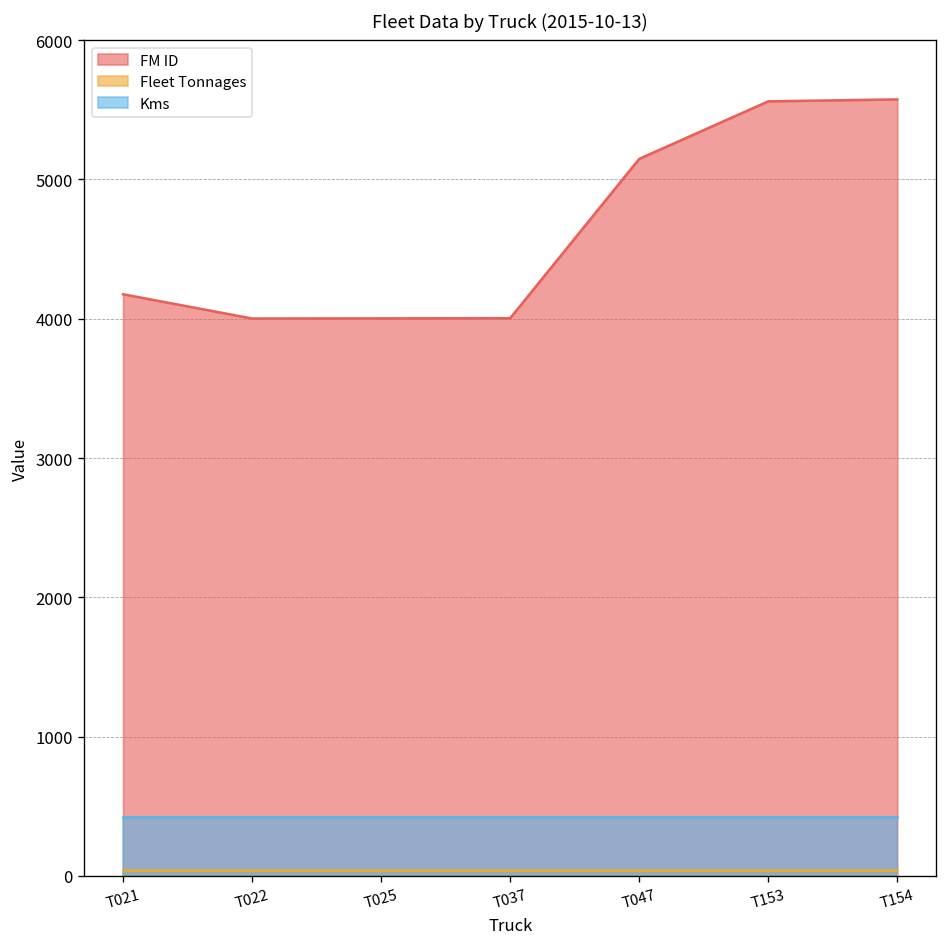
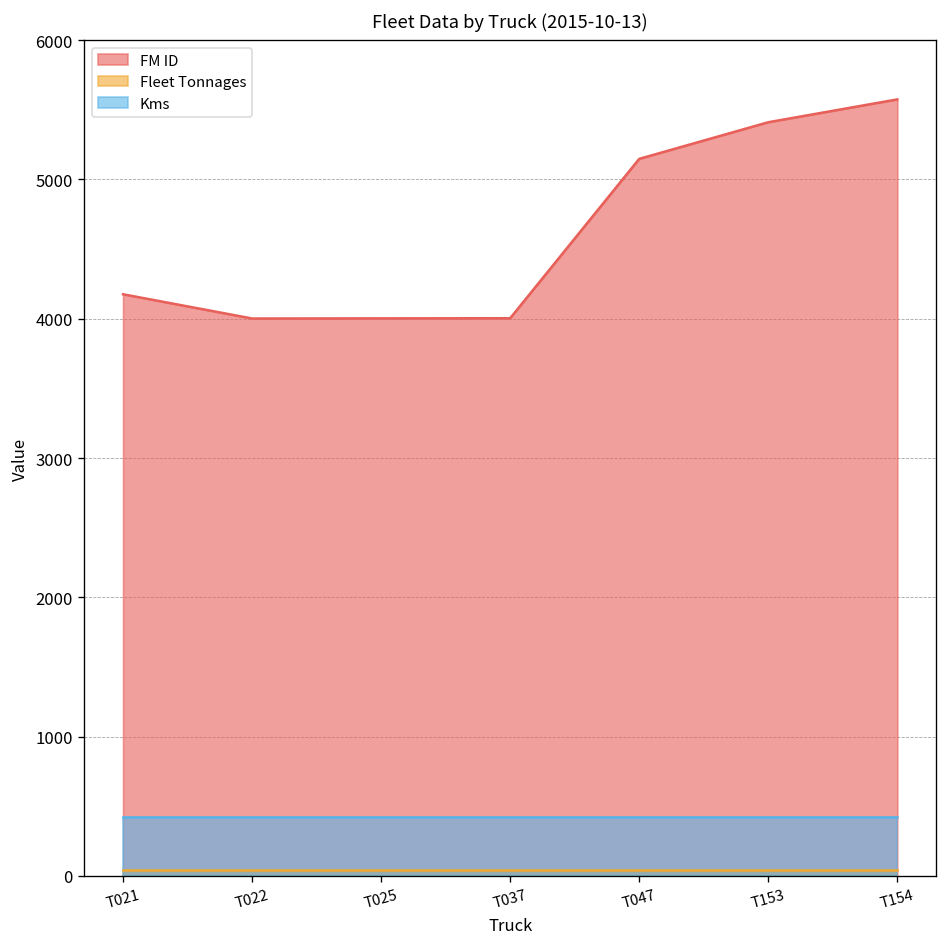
  {
    "FM ID": {
      "T021": 4180,
      "T022": 4000,
      "T025": 4000,
      "T037": 4000,
      "T047": 5150,
-     "T153": 5560,
+     "T153": 5410,
      "T154": 5580
    },
    "Fleet Tonnages": {
      "T021": 40,
      "T022": 40,
      "T025": 40,
      "T037": 40,
      "T047": 40,
      "T153": 40,
      "T154": 40
    },
    "Kms": {
      "T021": 430,
      "T022": 430,
      "T025": 430,
      "T037": 430,
      "T047": 430,
      "T153": 430,
      "T154": 430
    }
  }
